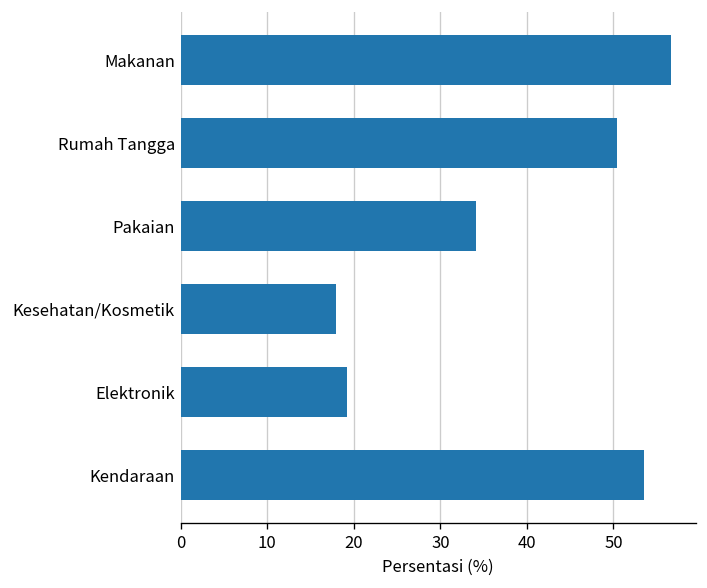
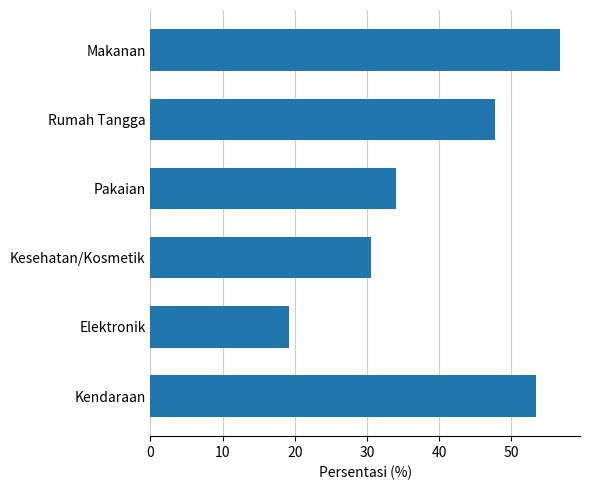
  {
    "Makanan": 57,
-   "Rumah Tangga": 50,
+   "Rumah Tangga": 48,
    "Pakaian": 34,
-   "Kesehatan/Kosmetik": 18,
+   "Kesehatan/Kosmetik": 31,
    "Elektronik": 19,
    "Kendaraan": 54
  }
